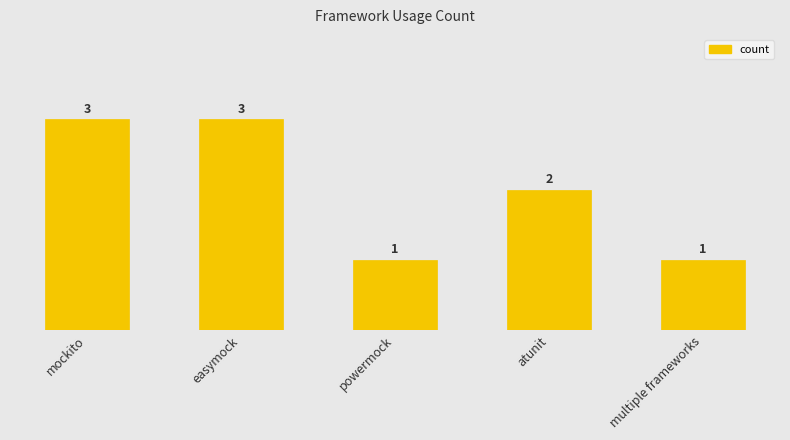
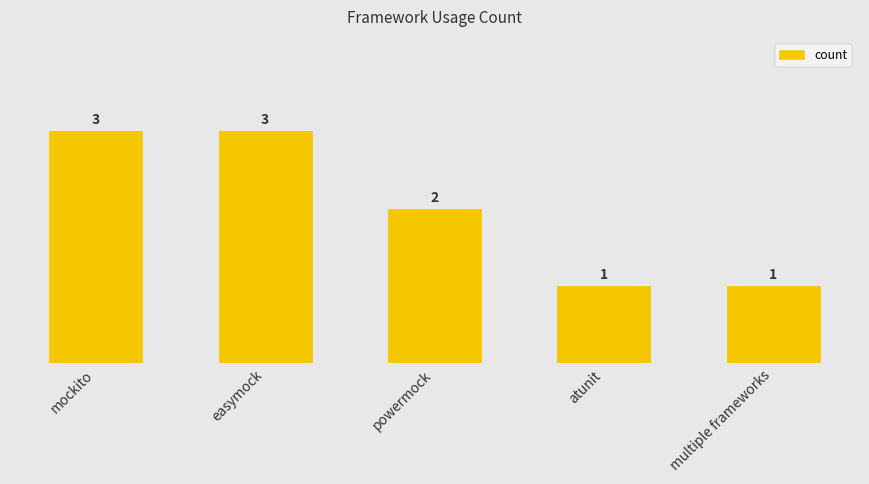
  {
    "mockito": 3,
    "easymock": 3,
-   "powermock": 1,
-   "atunit": 2,
+   "powermock": 2,
+   "atunit": 1,
    "multiple frameworks": 1
  }
